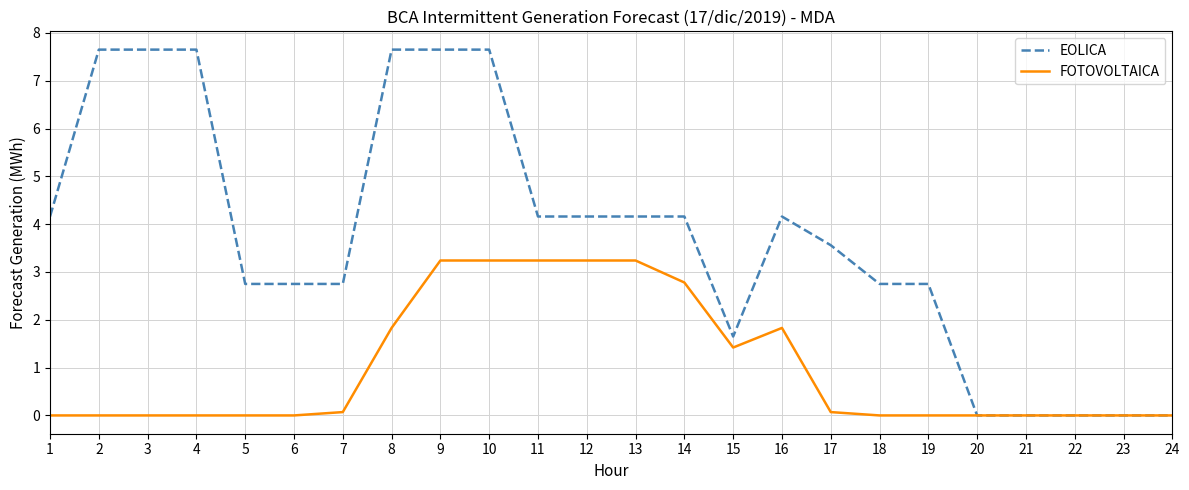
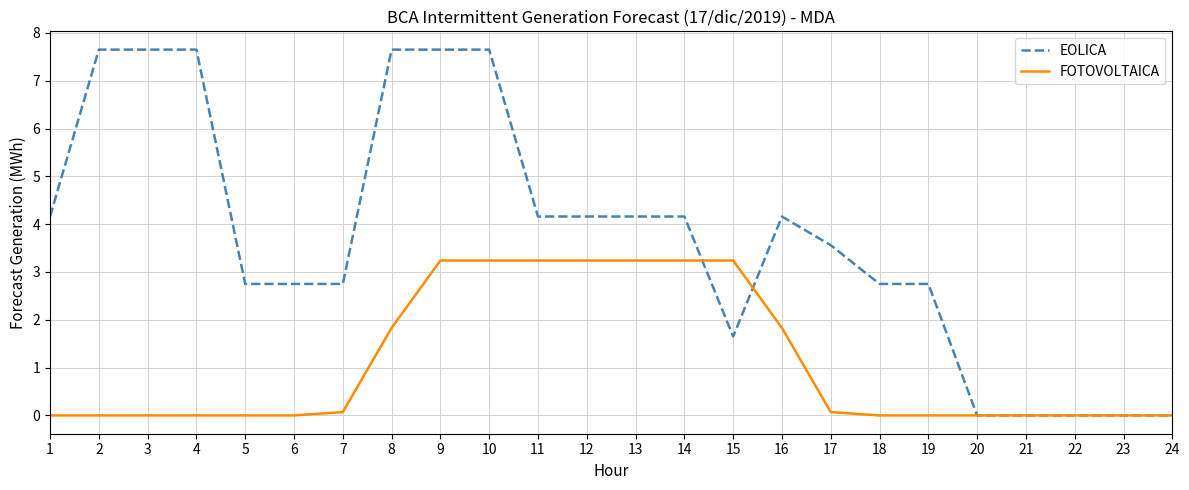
  {
    "EOLICA": {
      "1": 4.2,
      "2": 7.7,
      "3": 7.7,
      "4": 7.7,
      "5": 2.8,
      "6": 2.8,
      "7": 2.8,
      "8": 7.7,
      "9": 7.7,
      "10": 7.7,
      "11": 4.2,
      "12": 4.2,
      "13": 4.2,
      "14": 4.2,
      "15": 1.7,
      "16": 4.2,
      "17": 3.6,
      "18": 2.8,
      "19": 2.8
    },
    "FOTOVOLTAICA": {
      "1": 0.0,
      "2": 0.0,
      "3": 0.0,
      "4": 0.0,
      "5": 0.0,
      "6": 0.0,
      "7": 0.1,
      "8": 1.8,
      "9": 3.2,
      "10": 3.2,
      "11": 3.2,
      "12": 3.2,
      "13": 3.2,
-     "14": 2.8,
-     "15": 1.4,
+     "14": 3.2,
+     "15": 3.2,
      "16": 1.8,
      "17": 0.1,
      "18": 0.0,
      "19": 0.0
    }
  }
